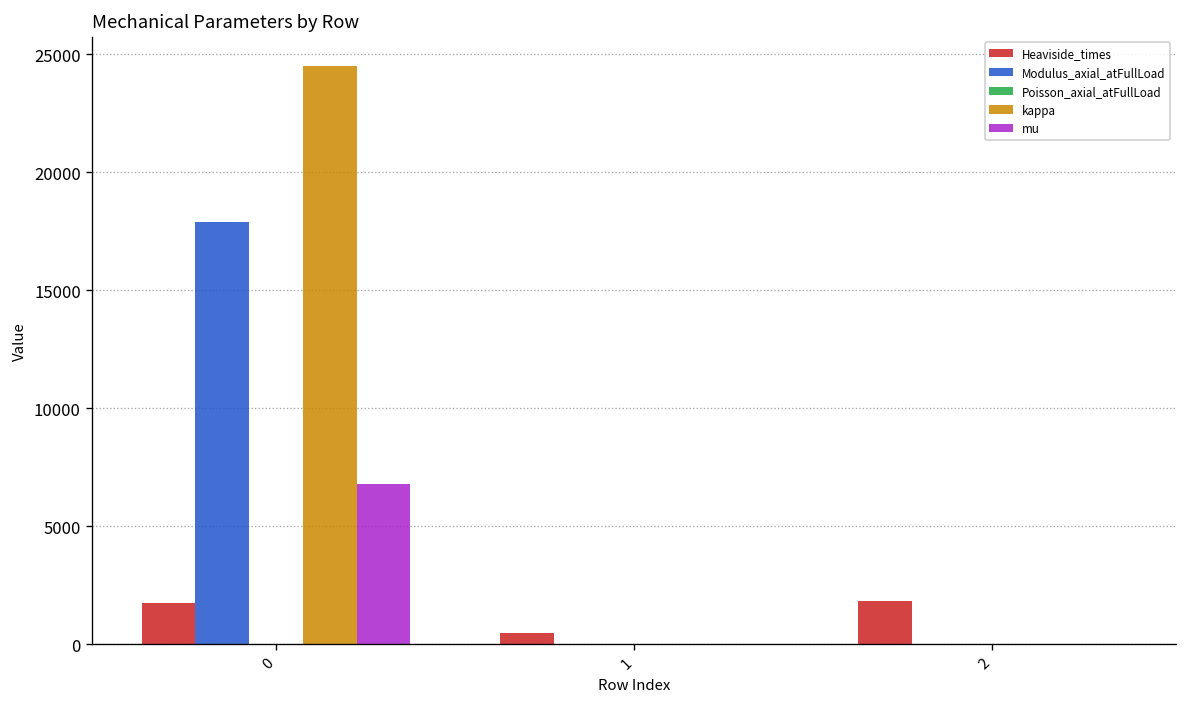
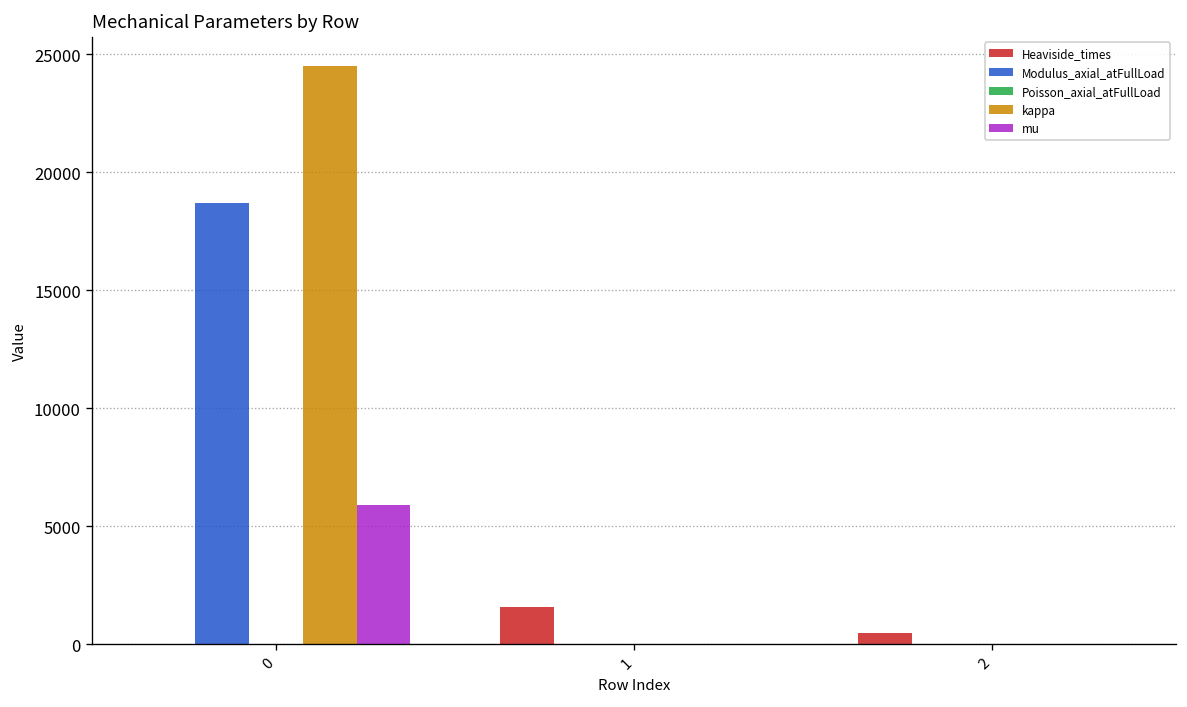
  {
    "Heaviside_times": {
-     "0": 1700,
-     "1": 500,
-     "2": 1800
+     "0": 0,
+     "1": 1600,
+     "2": 500
    },
    "Modulus_axial_atFullLoad": {
-     "0": 17900,
+     "0": 18700,
      "1": 0,
      "2": 0
    },
    "Poisson_axial_atFullLoad": {
      "1": 0,
      "2": 0
    },
    "kappa": {
      "0": 24500,
      "1": 0,
      "2": 0
    },
    "mu": {
-     "0": 6800,
+     "0": 5900,
      "1": 0,
      "2": 0
    }
  }
